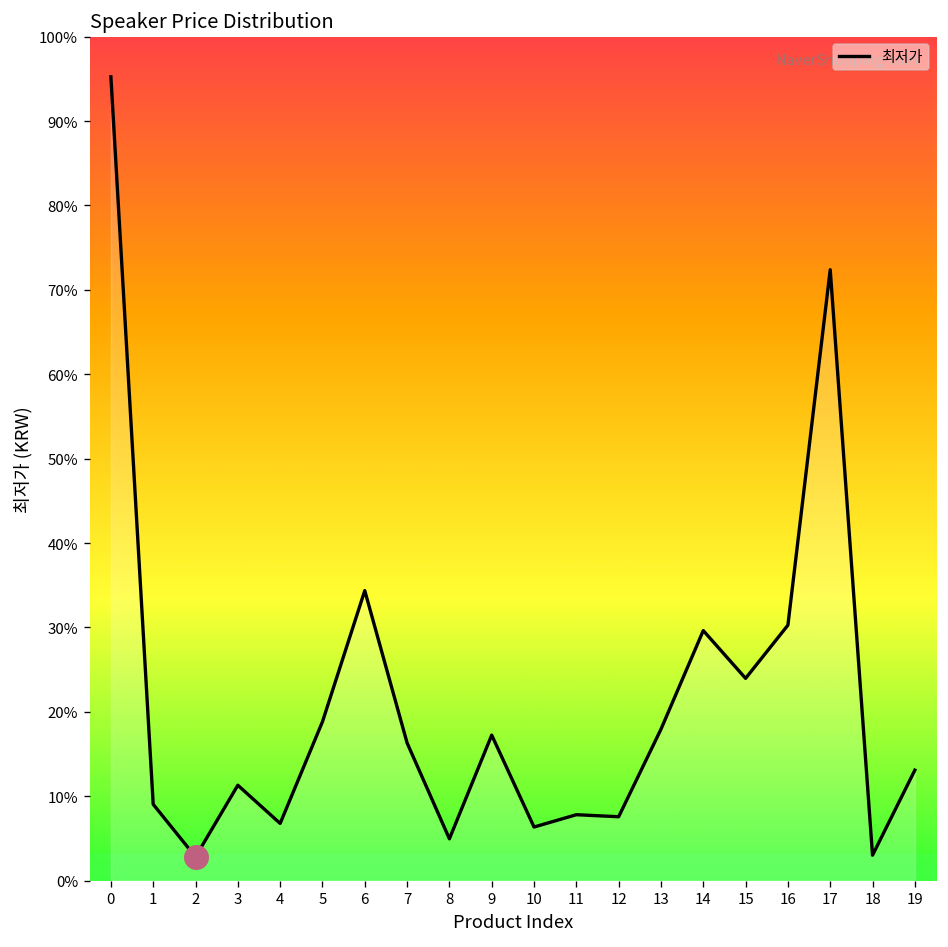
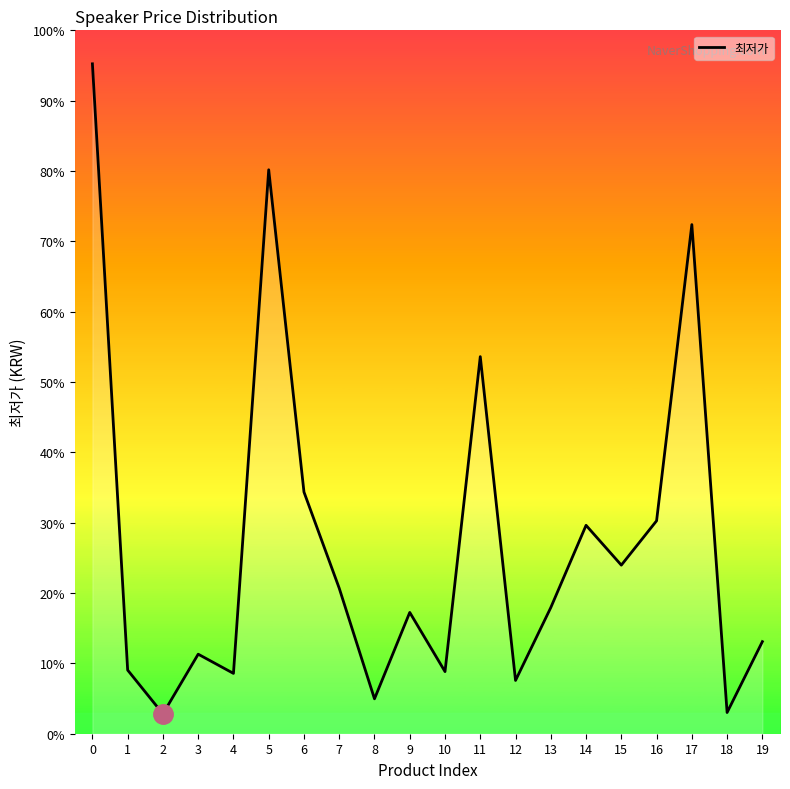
  {
    "최저가": {
      "0": "95%",
      "1": "9%",
      "3": "11%",
-     "4": "7%",
-     "5": "19%",
+     "4": "9%",
+     "5": "80%",
      "6": "34%",
-     "7": "16%",
+     "7": "21%",
      "8": "5%",
      "9": "17%",
-     "10": "6%",
-     "11": "8%",
+     "10": "9%",
+     "11": "54%",
      "12": "8%",
      "13": "18%",
      "14": "30%",
      "15": "24%",
      "16": "30%",
      "17": "72%",
      "18": "3%",
      "19": "13%"
    }
  }
